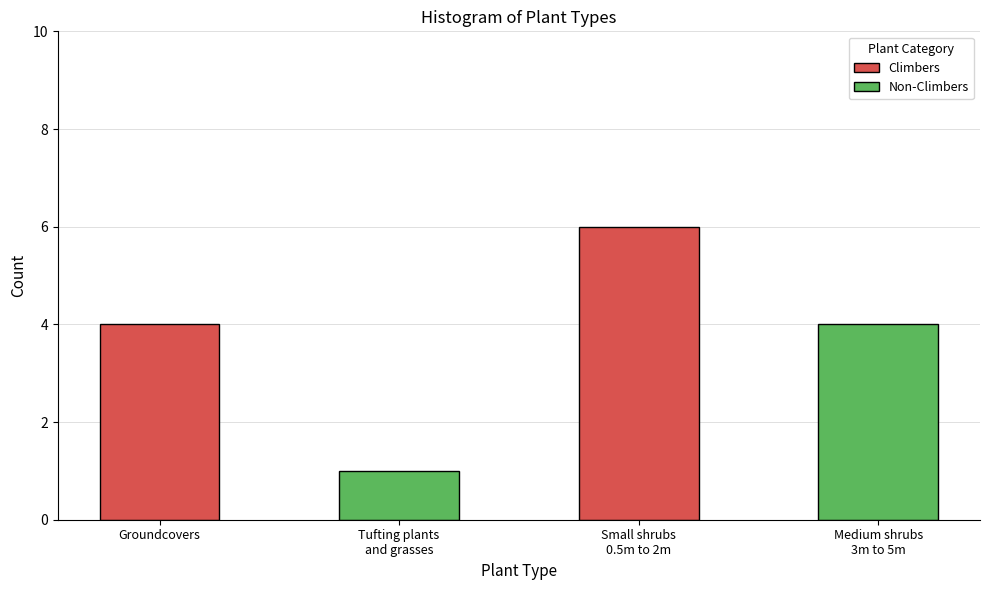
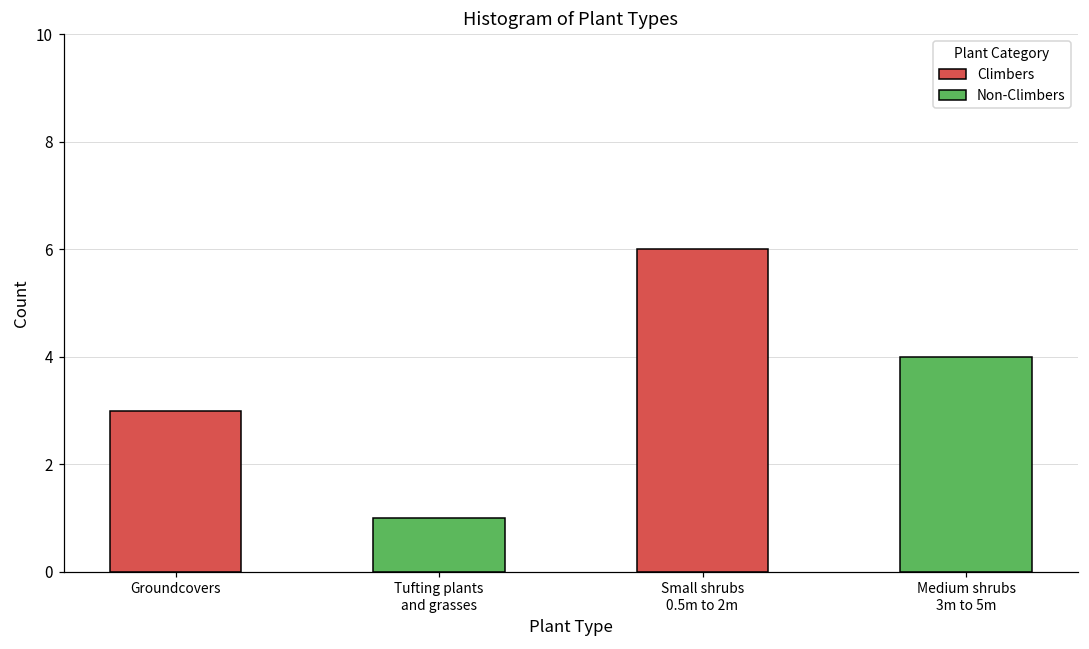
  {
-   "Groundcovers": 4,
+   "Groundcovers": 3,
    "Tufting plants and grasses": 1,
    "Small shrubs 0.5m to 2m": 6,
    "Medium shrubs 3m to 5m": 4
  }
